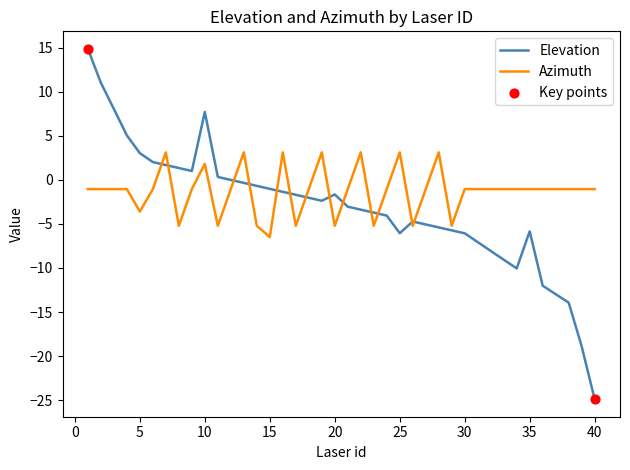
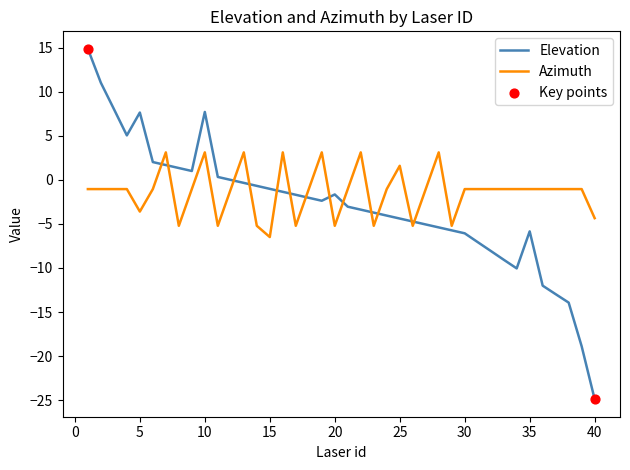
  {
    "Elevation": {
-     "5": 3,
+     "5": 8,
      "10": 8,
      "15": -1,
      "20": -2,
-     "25": -6,
+     "25": -4,
      "30": -6,
      "35": -6
    },
    "Azimuth": {
      "5": -4,
-     "10": 2,
+     "10": 3,
      "15": -6,
      "20": -5,
-     "25": 3,
+     "25": 2,
      "30": -1,
      "35": -1,
-     "40": -1
+     "40": -4
    }
  }
